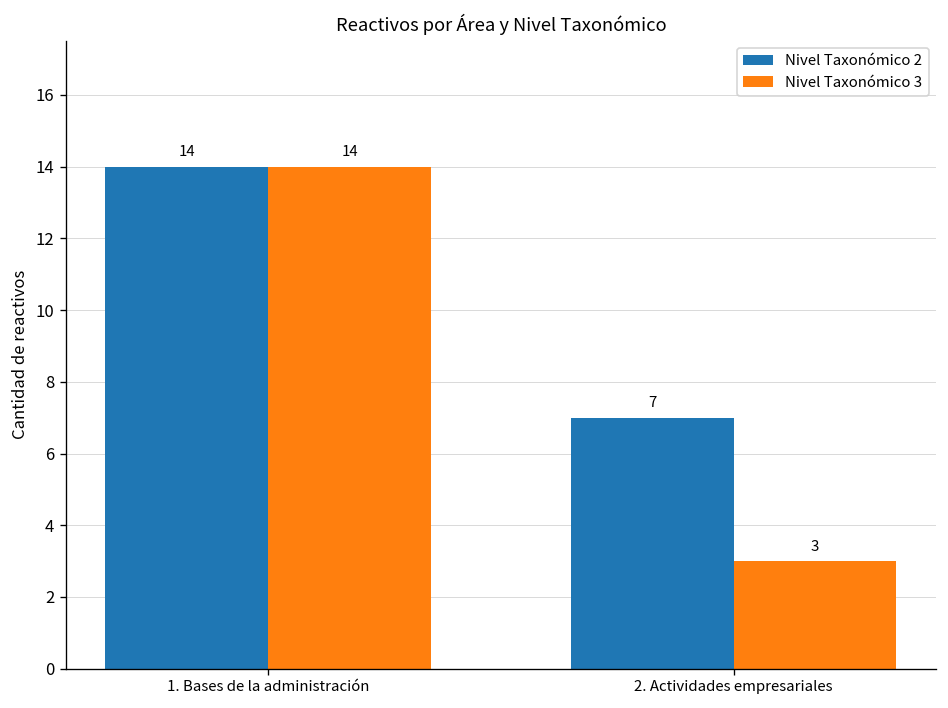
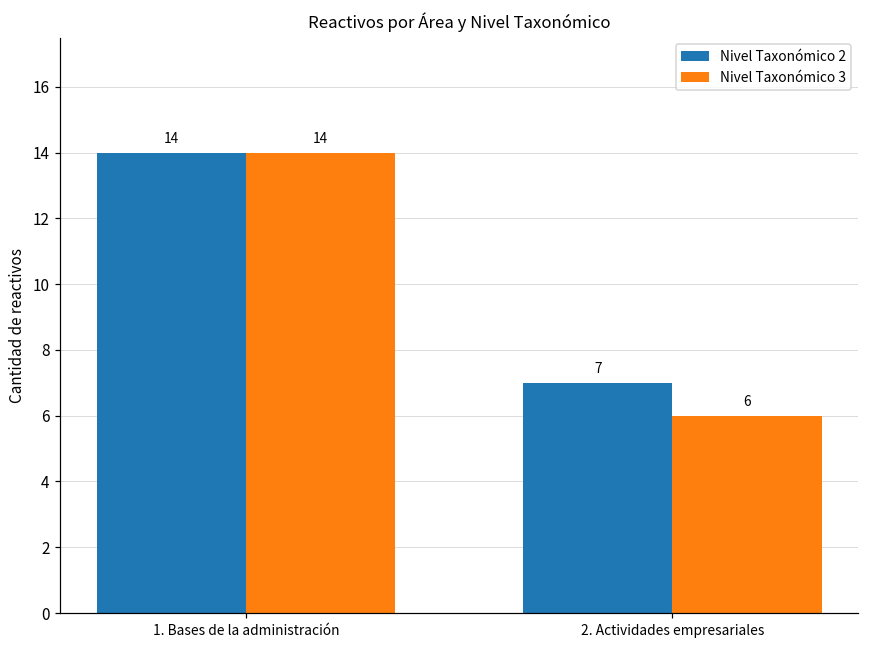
  {
    "Nivel Taxonómico 2": {
      "1. Bases de la administración": 14,
      "2. Actividades empresariales": 7
    },
    "Nivel Taxonómico 3": {
      "1. Bases de la administración": 14,
-     "2. Actividades empresariales": 3
+     "2. Actividades empresariales": 6
    }
  }
